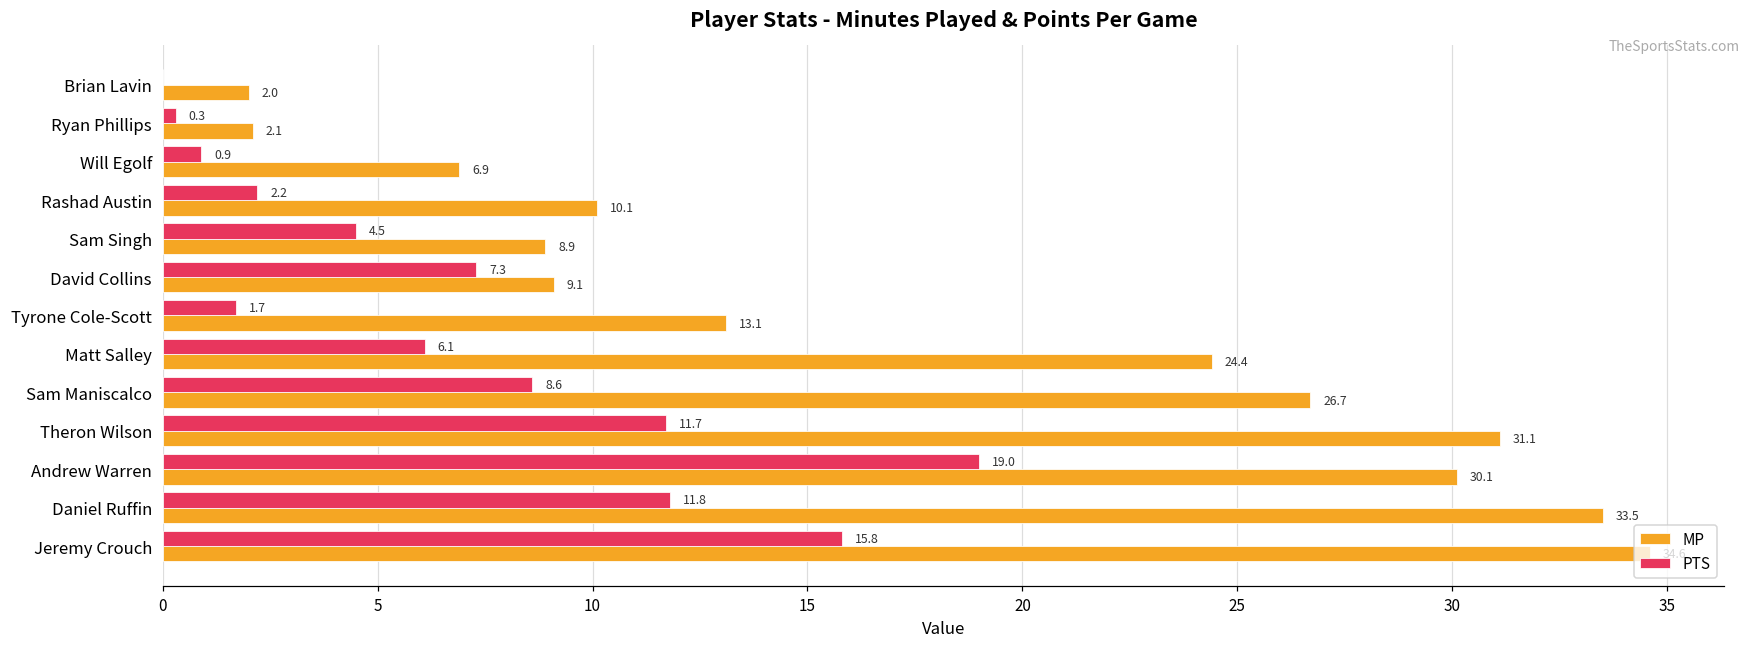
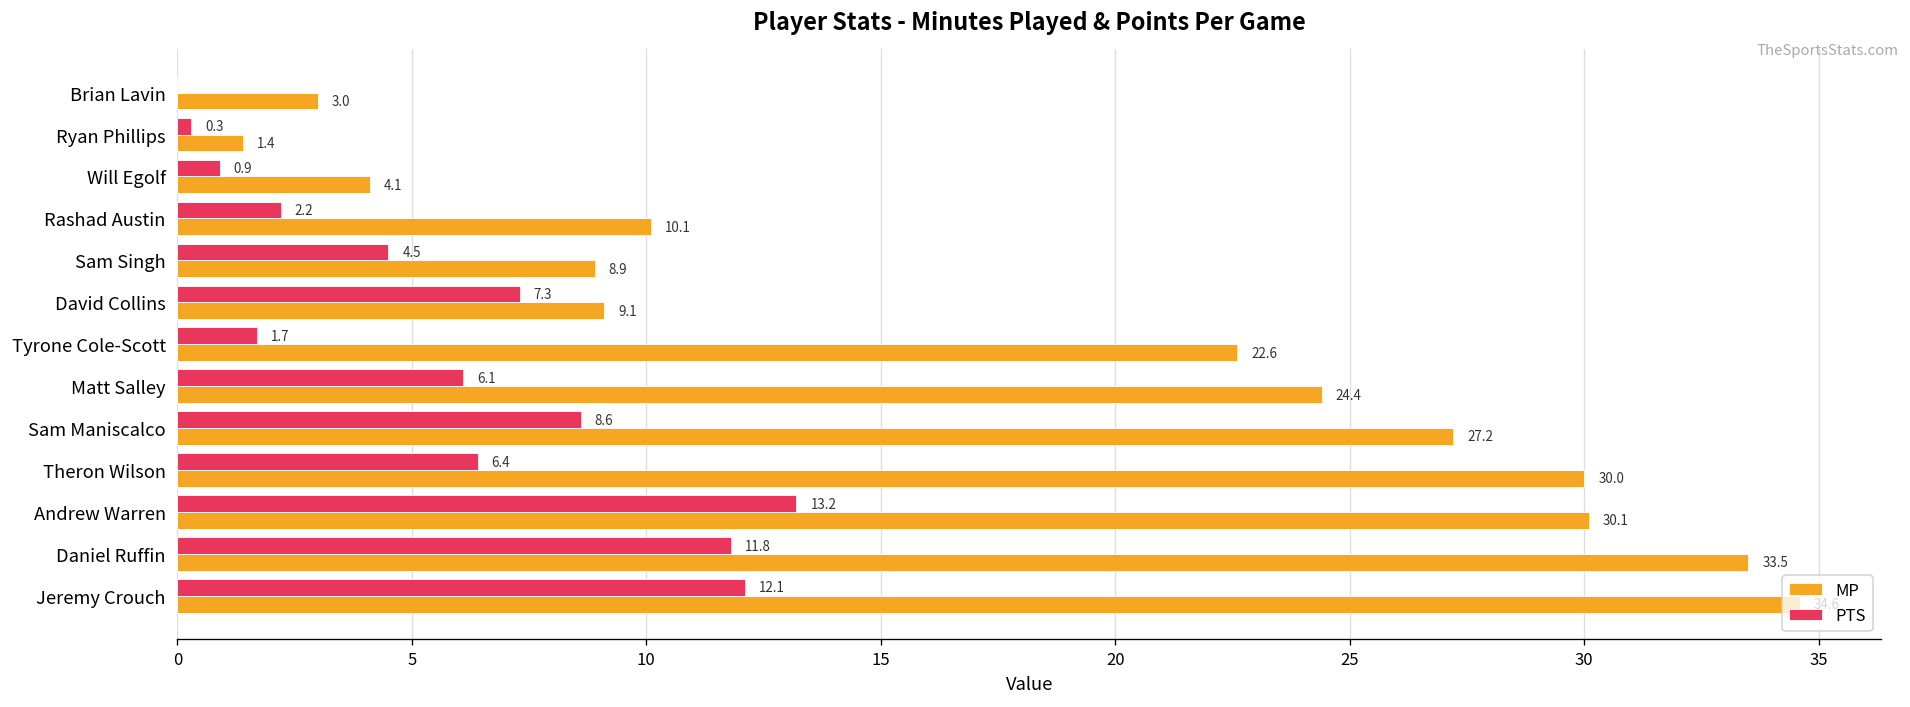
  {
    "MP": {
-     "Brian Lavin": 2.0,
-     "Ryan Phillips": 2.1,
-     "Will Egolf": 6.9,
+     "Brian Lavin": 3.0,
+     "Ryan Phillips": 1.4,
+     "Will Egolf": 4.1,
      "Rashad Austin": 10.1,
      "Sam Singh": 8.9,
      "David Collins": 9.1,
-     "Tyrone Cole-Scott": 13.1,
+     "Tyrone Cole-Scott": 22.6,
      "Matt Salley": 24.4,
-     "Sam Maniscalco": 26.7,
-     "Theron Wilson": 31.1,
+     "Sam Maniscalco": 27.2,
+     "Theron Wilson": 30.0,
      "Andrew Warren": 30.1,
      "Daniel Ruffin": 33.5
    },
    "PTS": {
      "Ryan Phillips": 0.3,
      "Will Egolf": 0.9,
      "Rashad Austin": 2.2,
      "Sam Singh": 4.5,
      "David Collins": 7.3,
      "Tyrone Cole-Scott": 1.7,
      "Matt Salley": 6.1,
      "Sam Maniscalco": 8.6,
-     "Theron Wilson": 11.7,
-     "Andrew Warren": 19.0,
+     "Theron Wilson": 6.4,
+     "Andrew Warren": 13.2,
      "Daniel Ruffin": 11.8,
-     "Jeremy Crouch": 15.8
+     "Jeremy Crouch": 12.1
    }
  }
